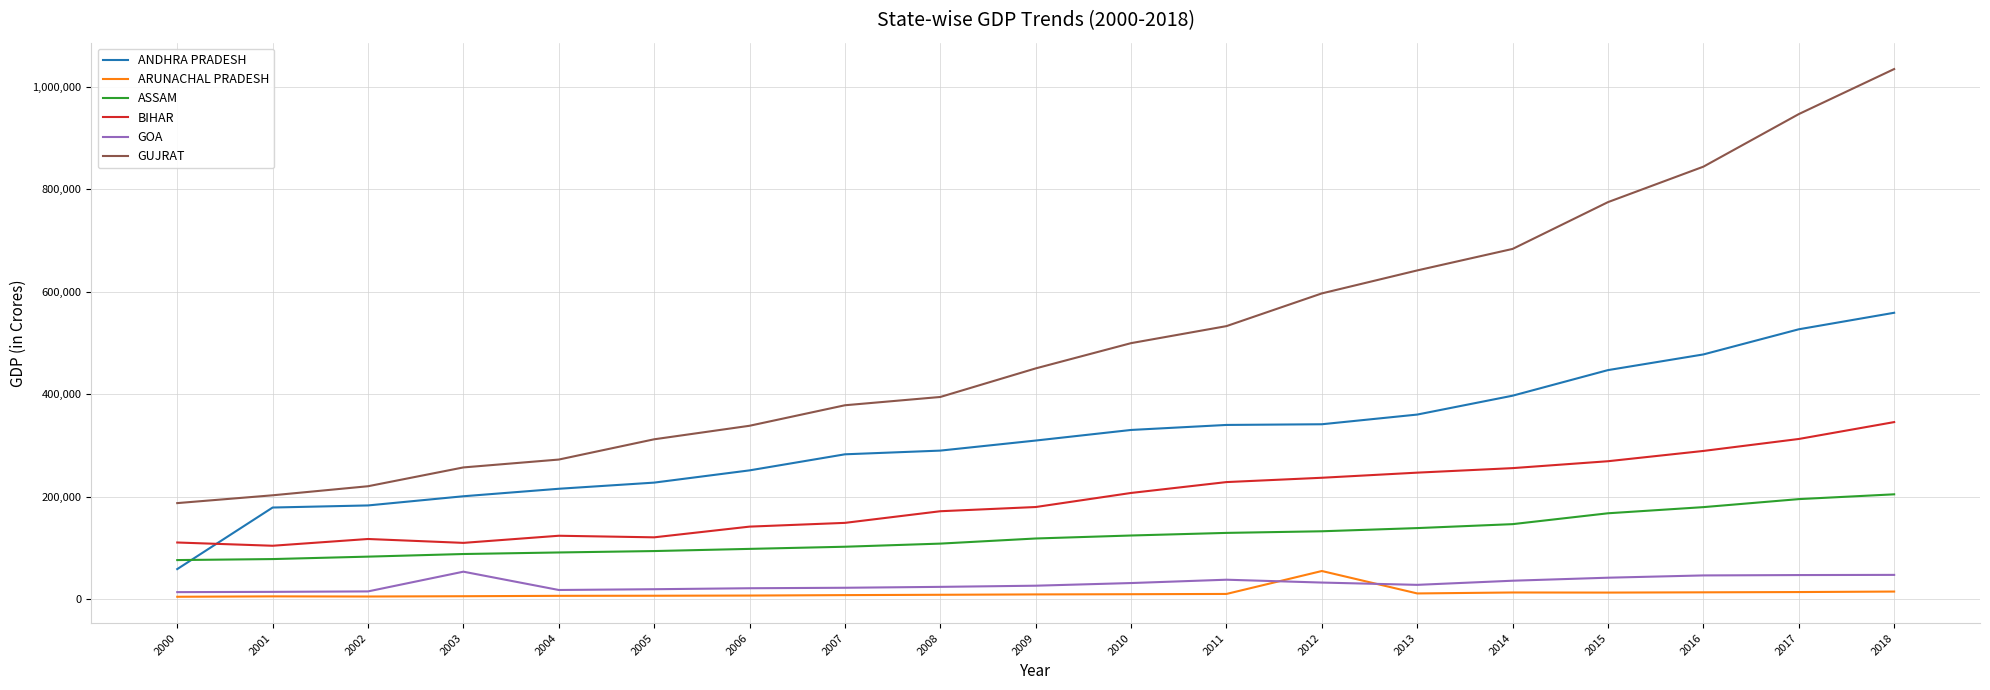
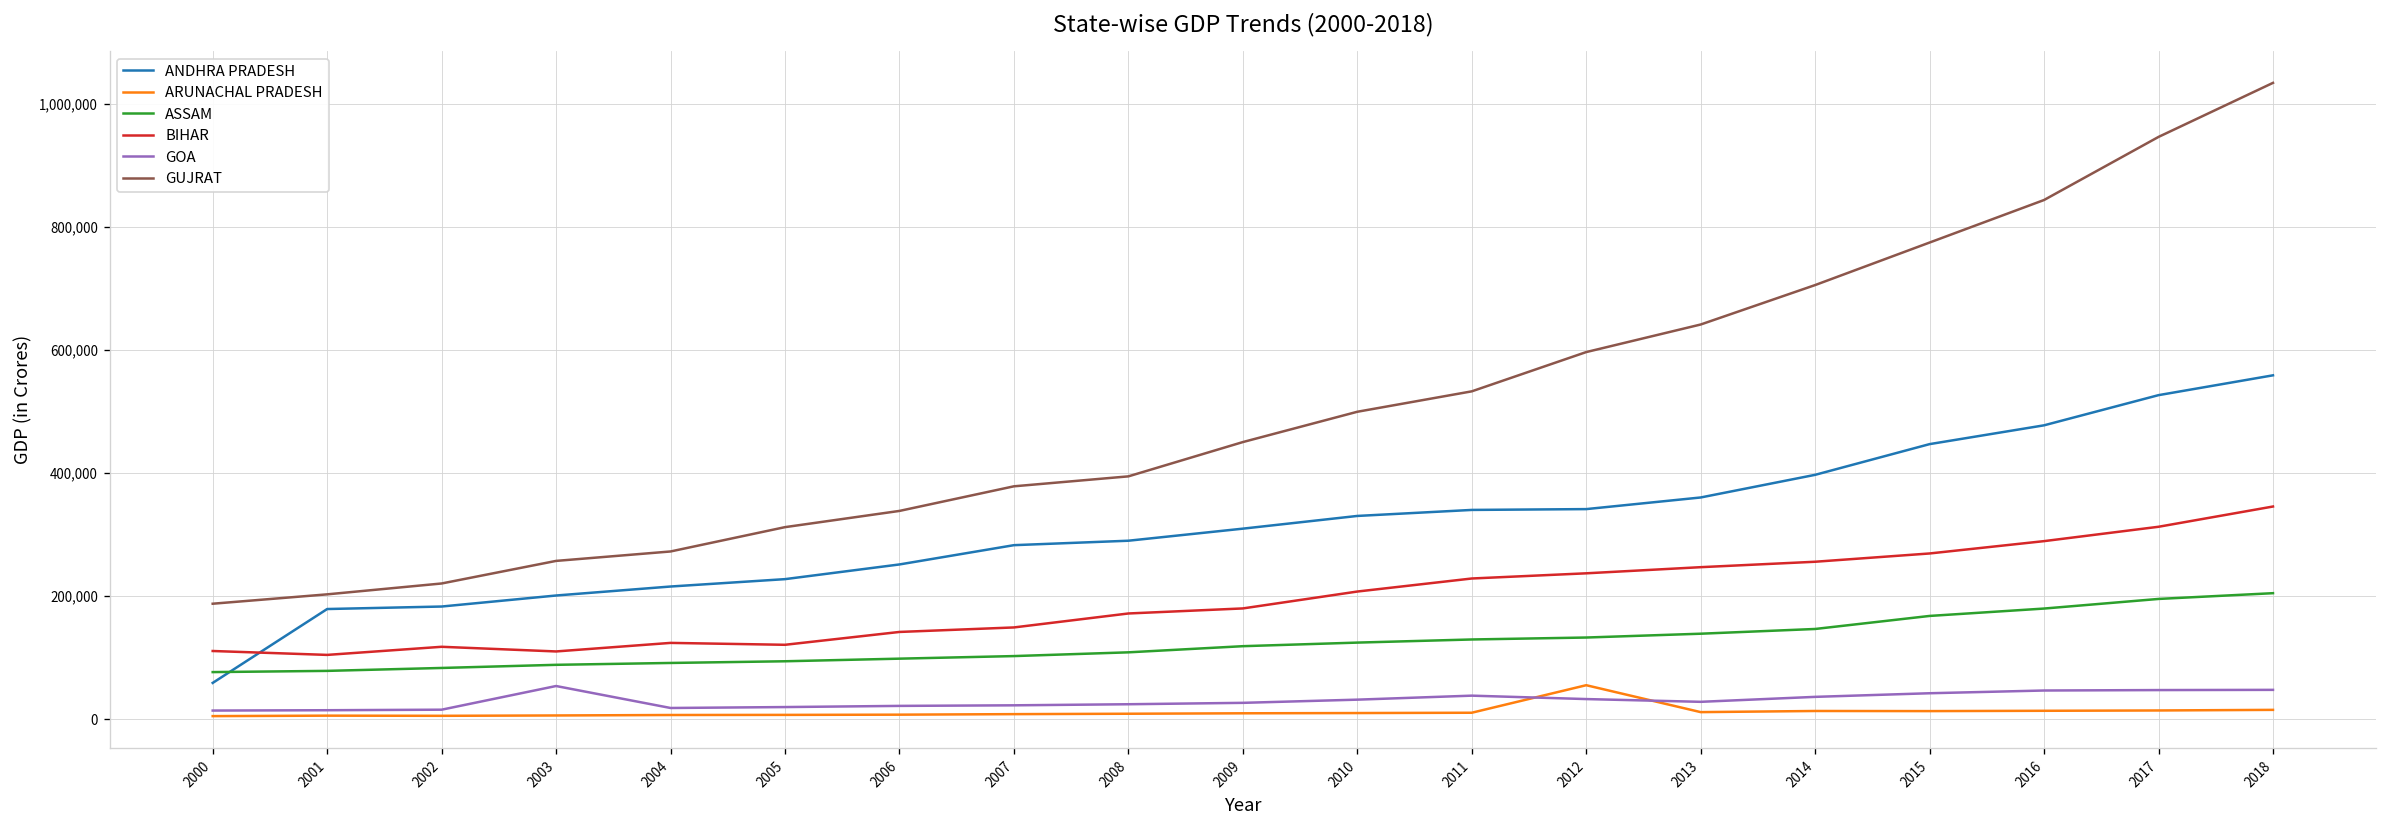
  {
    "ANDHRA PRADESH": {
      "2000": "60,000",
      "2001": "180,000",
      "2002": "180,000",
      "2003": "200,000",
      "2004": "220,000",
      "2005": "230,000",
      "2006": "250,000",
      "2007": "280,000",
      "2008": "290,000",
      "2009": "310,000",
      "2010": "330,000",
      "2011": "340,000",
      "2012": "340,000",
      "2013": "360,000",
      "2014": "400,000",
      "2015": "450,000",
      "2016": "480,000",
      "2017": "530,000",
      "2018": "560,000"
    },
    "ARUNACHAL PRADESH": {
      "2000": "0",
      "2001": "10,000",
      "2002": "10,000",
      "2003": "10,000",
      "2004": "10,000",
      "2005": "10,000",
      "2006": "10,000",
      "2007": "10,000",
      "2008": "10,000",
      "2009": "10,000",
      "2010": "10,000",
      "2011": "10,000",
      "2012": "50,000",
      "2013": "10,000",
      "2014": "10,000",
      "2015": "10,000",
      "2016": "10,000",
      "2017": "10,000",
      "2018": "10,000"
    },
    "ASSAM": {
      "2000": "80,000",
      "2001": "80,000",
      "2002": "80,000",
      "2003": "90,000",
      "2004": "90,000",
      "2005": "90,000",
      "2006": "100,000",
      "2007": "100,000",
      "2008": "110,000",
      "2009": "120,000",
      "2010": "120,000",
      "2011": "130,000",
      "2012": "130,000",
      "2013": "140,000",
      "2014": "150,000",
      "2015": "170,000",
      "2016": "180,000",
      "2017": "200,000",
      "2018": "200,000"
    },
    "BIHAR": {
      "2000": "110,000",
      "2001": "100,000",
      "2002": "120,000",
      "2003": "110,000",
      "2004": "120,000",
      "2005": "120,000",
      "2006": "140,000",
      "2007": "150,000",
      "2008": "170,000",
      "2009": "180,000",
      "2010": "210,000",
      "2011": "230,000",
      "2012": "240,000",
      "2013": "250,000",
      "2014": "260,000",
      "2015": "270,000",
      "2016": "290,000",
      "2017": "310,000",
      "2018": "350,000"
    },
    "GOA": {
      "2000": "10,000",
      "2001": "10,000",
      "2002": "20,000",
      "2003": "50,000",
      "2004": "20,000",
      "2005": "20,000",
      "2006": "20,000",
      "2007": "20,000",
      "2008": "20,000",
      "2009": "30,000",
      "2010": "30,000",
      "2011": "40,000",
      "2012": "30,000",
      "2013": "30,000",
      "2014": "40,000",
      "2015": "40,000",
      "2016": "50,000",
      "2017": "50,000",
      "2018": "50,000"
    },
    "GUJRAT": {
      "2000": "190,000",
      "2001": "200,000",
      "2002": "220,000",
      "2003": "260,000",
      "2004": "270,000",
      "2005": "310,000",
      "2006": "340,000",
      "2007": "380,000",
      "2008": "390,000",
      "2009": "450,000",
      "2010": "500,000",
      "2011": "530,000",
      "2012": "600,000",
      "2013": "640,000",
-     "2014": "680,000",
+     "2014": "710,000",
      "2015": "770,000",
      "2016": "840,000",
      "2017": "950,000",
      "2018": "1,030,000"
    }
  }
